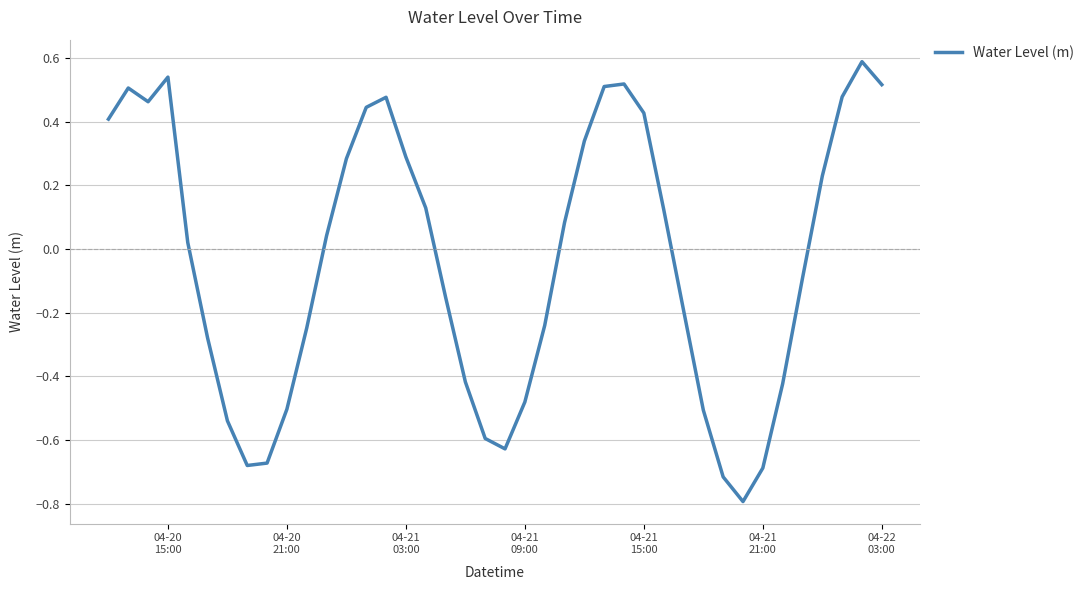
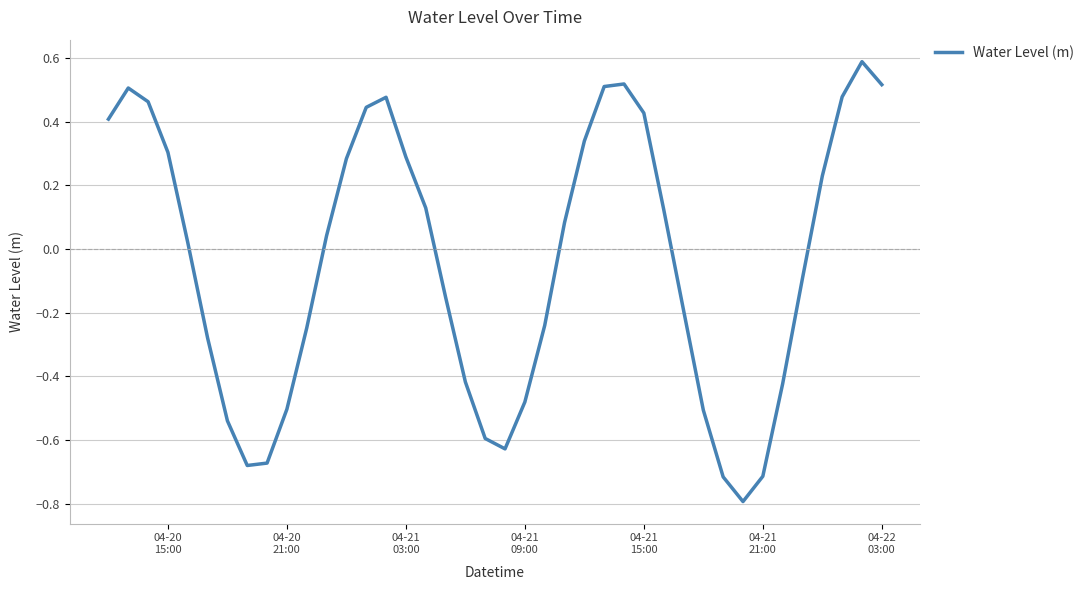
  {
-   "04-20 15:00": 0.54,
+   "04-20 15:00": 0.30,
    "04-20 21:00": -0.50,
    "04-21 03:00": 0.29,
    "04-21 09:00": -0.48,
    "04-21 15:00": 0.43,
-   "04-21 21:00": -0.69,
+   "04-21 21:00": -0.71,
    "04-22 03:00": 0.52
  }
